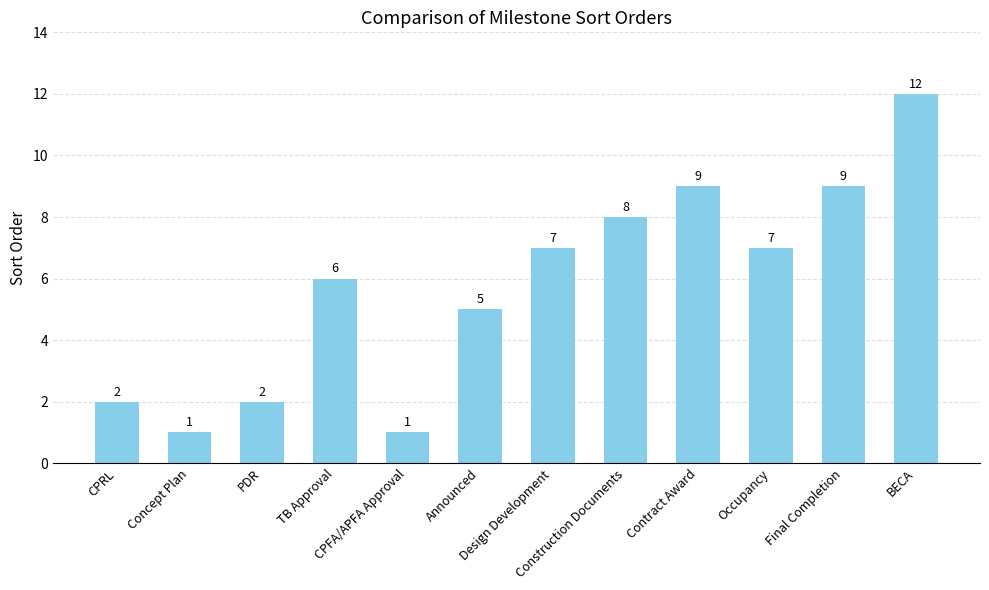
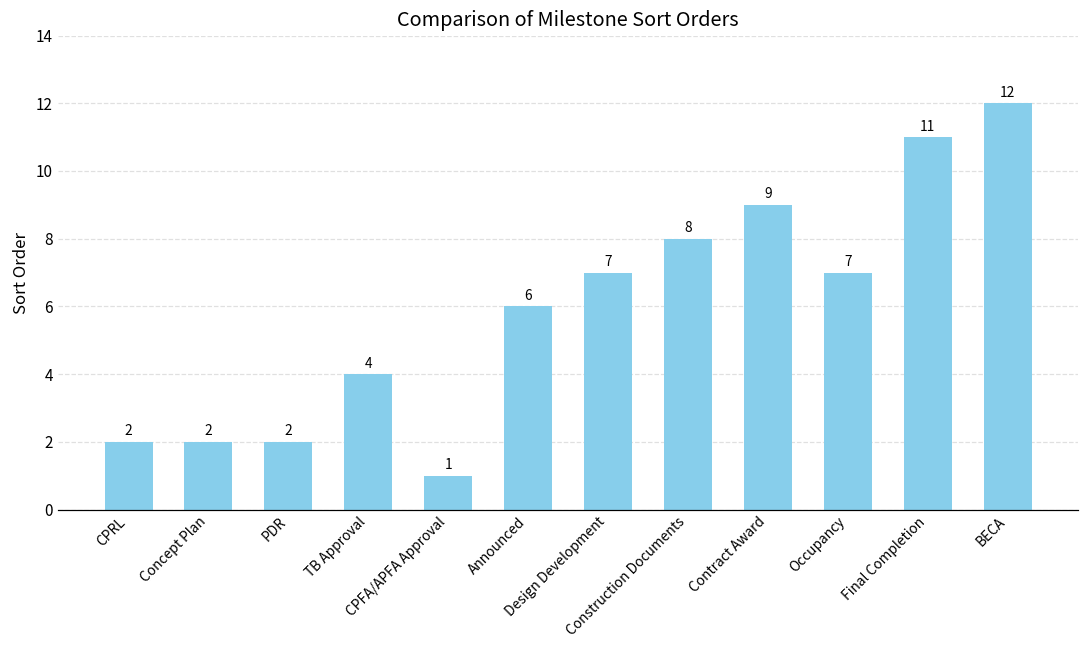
  {
    "CPRL": 2,
-   "Concept Plan": 1,
+   "Concept Plan": 2,
    "PDR": 2,
-   "TB Approval": 6,
+   "TB Approval": 4,
    "CPFA/APFA Approval": 1,
-   "Announced": 5,
+   "Announced": 6,
    "Design Development": 7,
    "Construction Documents": 8,
    "Contract Award": 9,
    "Occupancy": 7,
-   "Final Completion": 9,
+   "Final Completion": 11,
    "BECA": 12
  }
